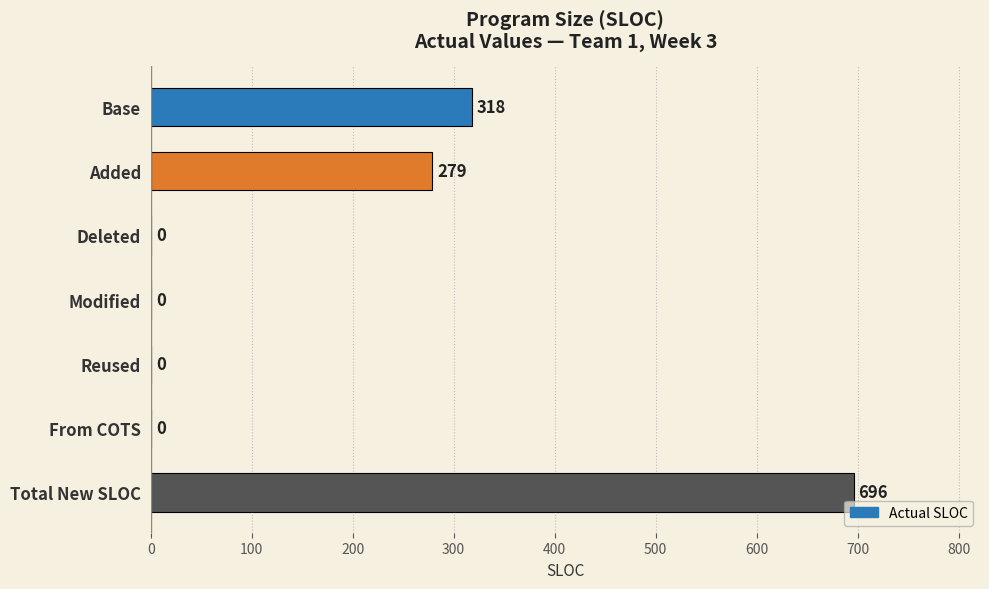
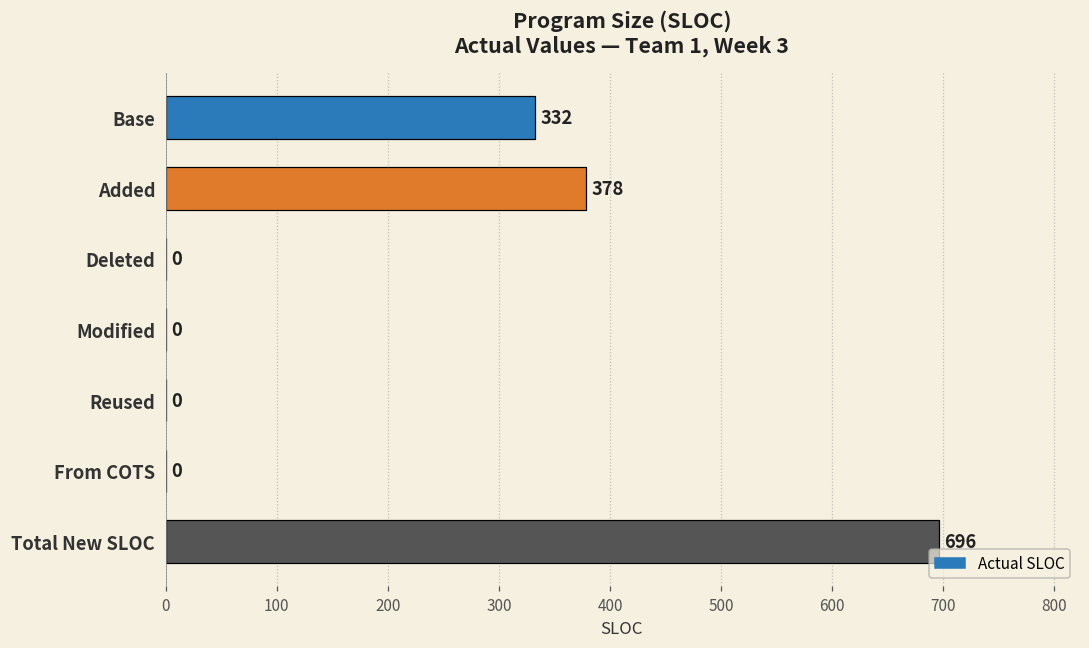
  {
-   "Base": 318,
-   "Added": 279,
+   "Base": 332,
+   "Added": 378,
    "Deleted": 0,
    "Modified": 0,
    "Reused": 0,
    "From COTS": 0
  }
